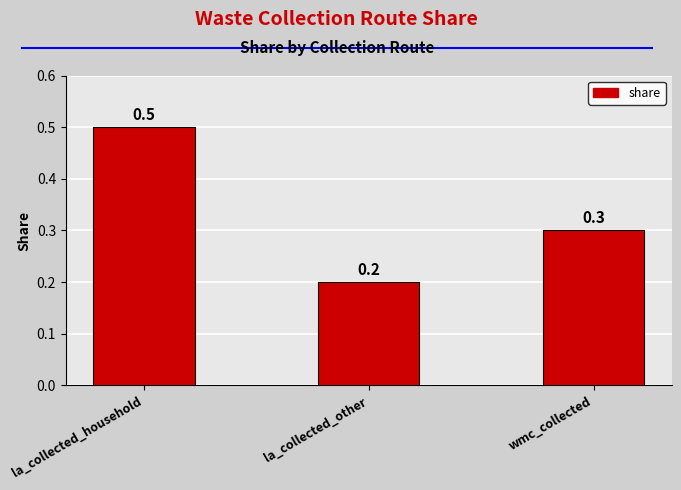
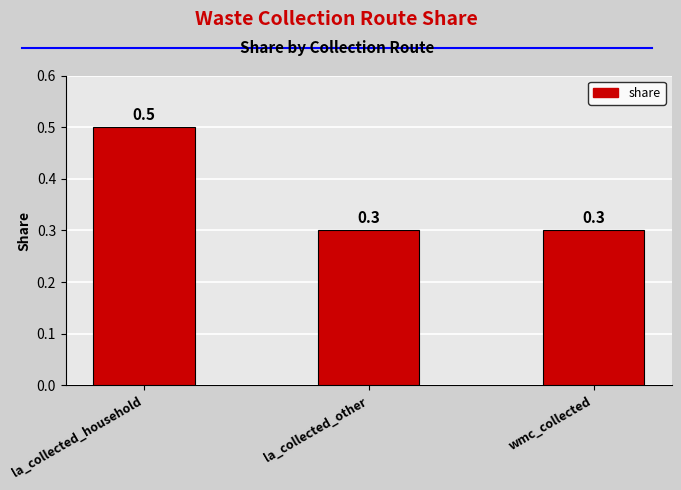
  {
    "la_collected_household": 0.5,
-   "la_collected_other": 0.2,
+   "la_collected_other": 0.3,
    "wmc_collected": 0.3
  }
